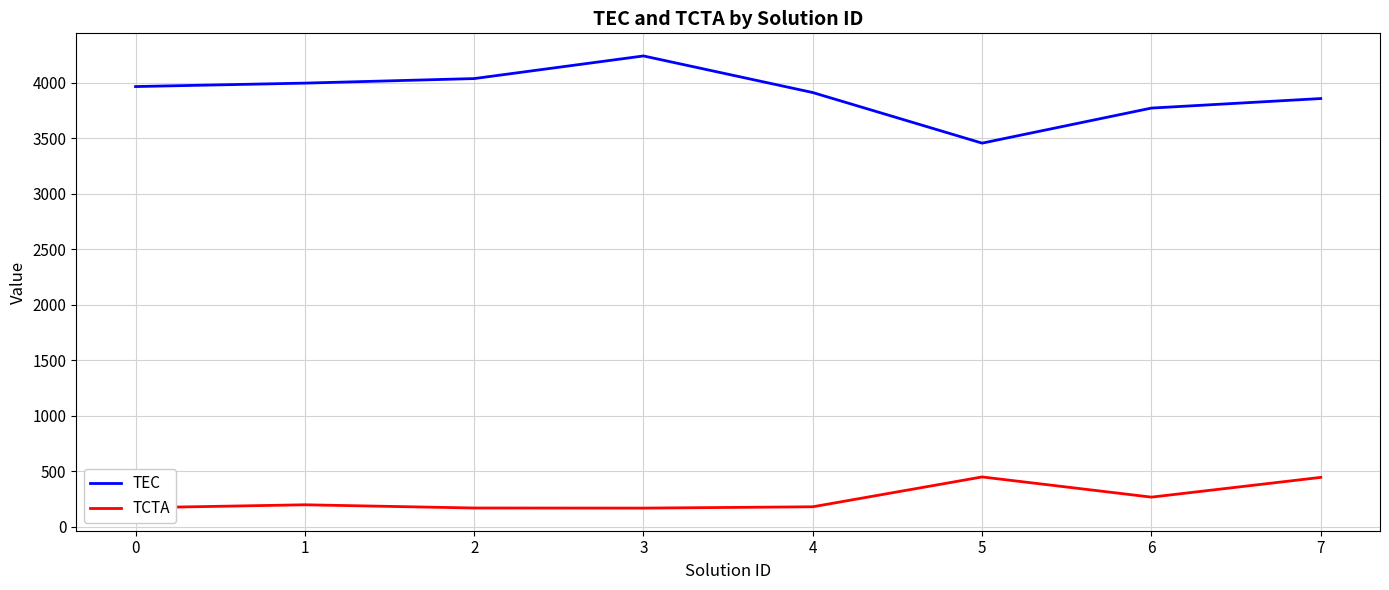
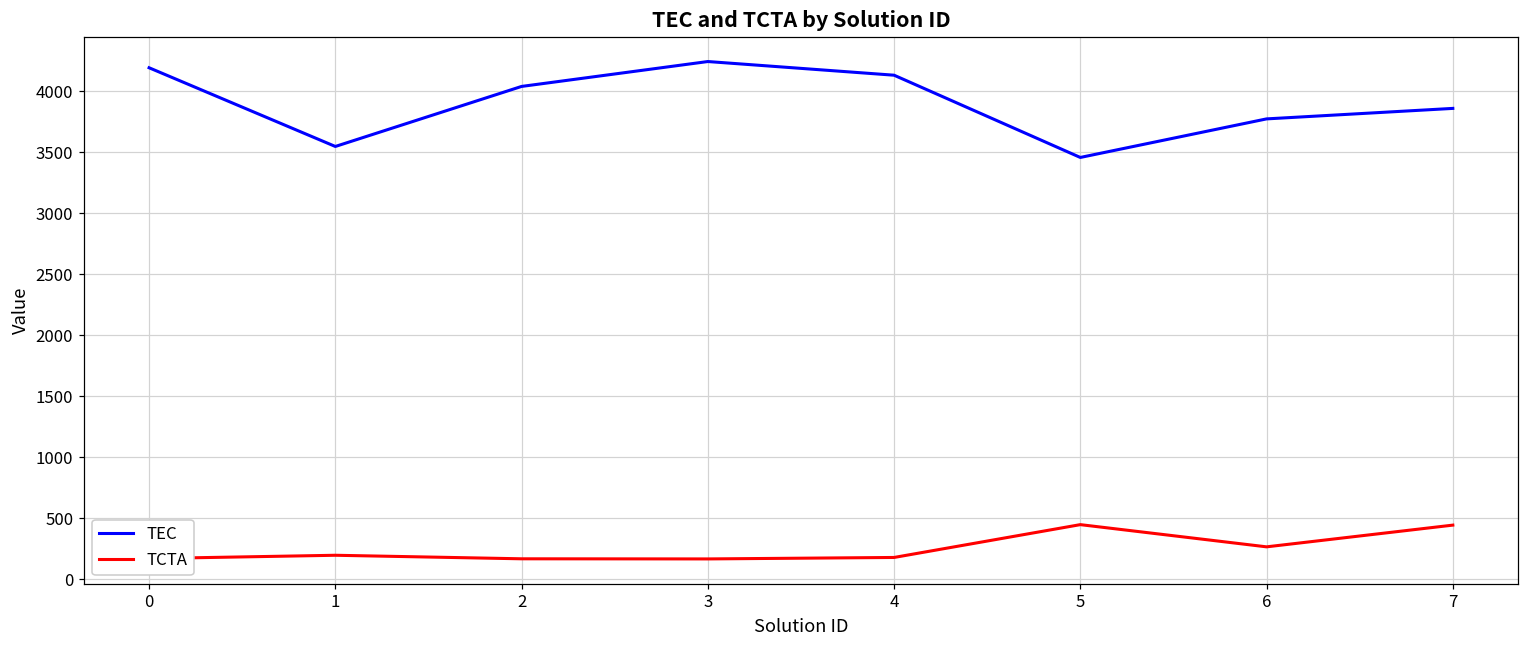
  {
    "TEC": {
-     "0": 3970,
-     "1": 4000,
+     "0": 4190,
+     "1": 3550,
      "2": 4040,
      "3": 4240,
-     "4": 3910,
+     "4": 4130,
      "5": 3460,
      "6": 3770,
      "7": 3860
    },
    "TCTA": {
      "1": 200,
      "2": 170,
      "3": 170,
      "4": 180,
      "5": 450,
      "6": 270,
      "7": 440
    }
  }
